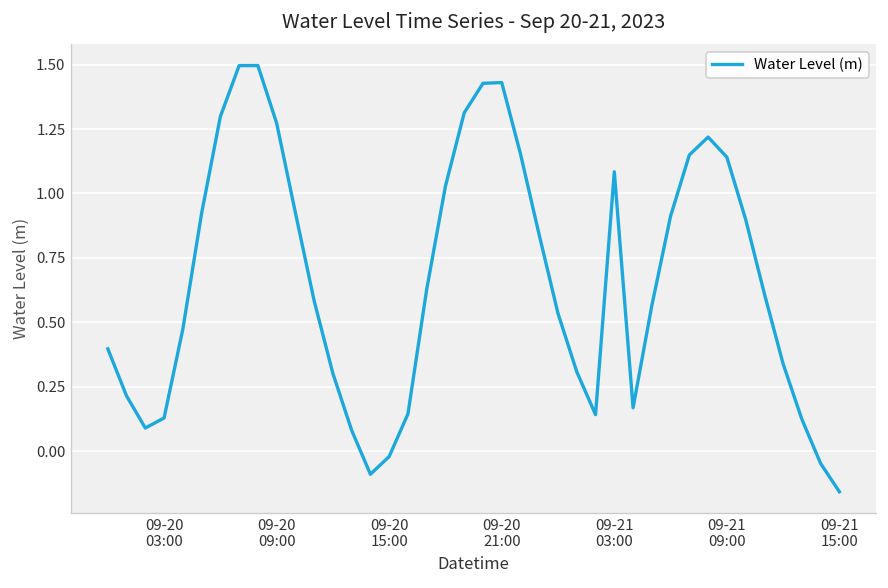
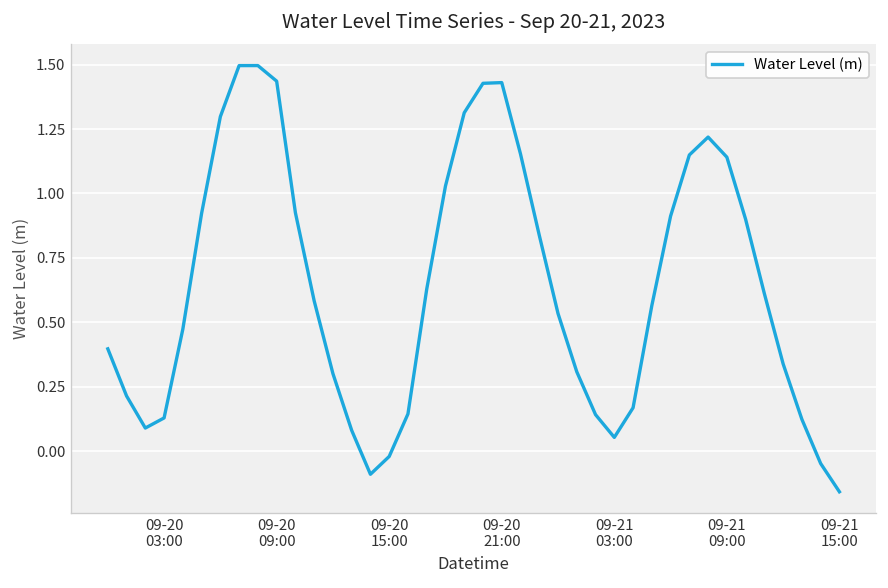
  {
    "09-20 03:00": 0.13,
-   "09-20 09:00": 1.27,
+   "09-20 09:00": 1.44,
    "09-20 15:00": -0.02,
    "09-20 21:00": 1.43,
-   "09-21 03:00": 1.08,
+   "09-21 03:00": 0.05,
    "09-21 09:00": 1.14,
    "09-21 15:00": -0.16
  }
